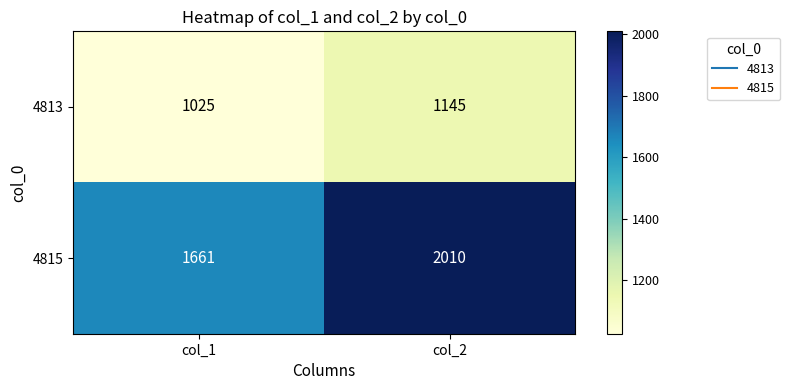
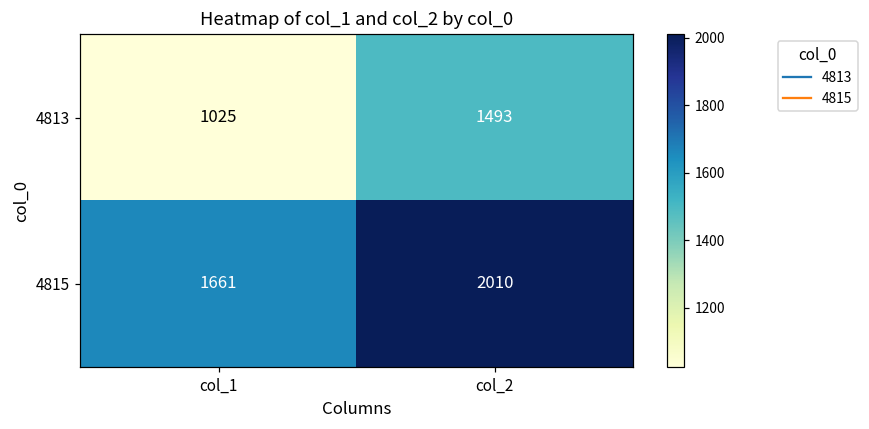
  {
    "4813": {
      "col_1": 1025,
-     "col_2": 1145
+     "col_2": 1493
    },
    "4815": {
      "col_1": 1661,
      "col_2": 2010
    }
  }
